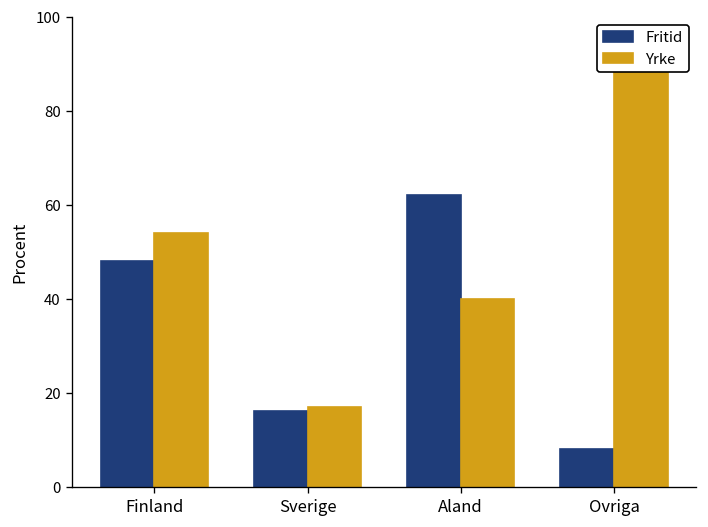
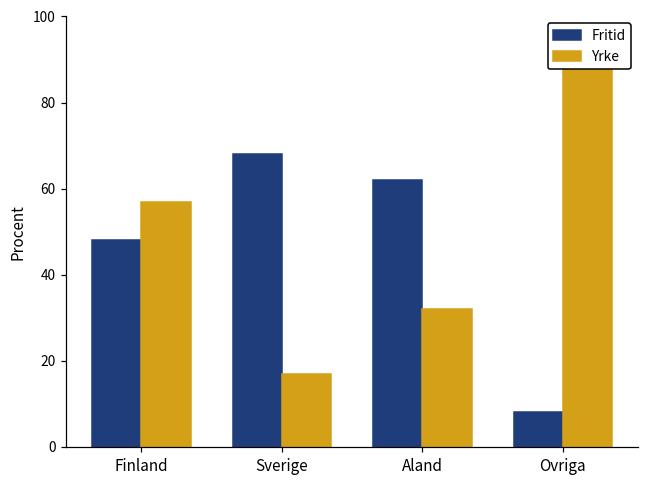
  {
    "Fritid": {
      "Finland": 48,
-     "Sverige": 16,
+     "Sverige": 68,
      "Aland": 62,
      "Ovriga": 8
    },
    "Yrke": {
-     "Finland": 54,
+     "Finland": 57,
      "Sverige": 17,
-     "Aland": 40
+     "Aland": 32
    }
  }
